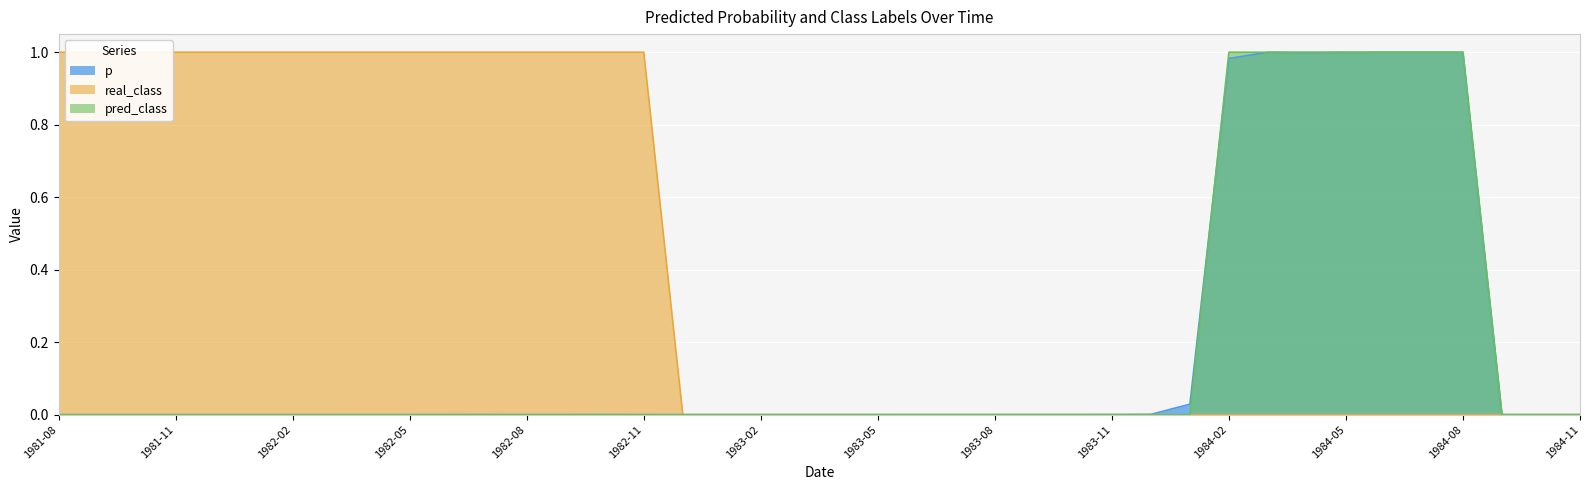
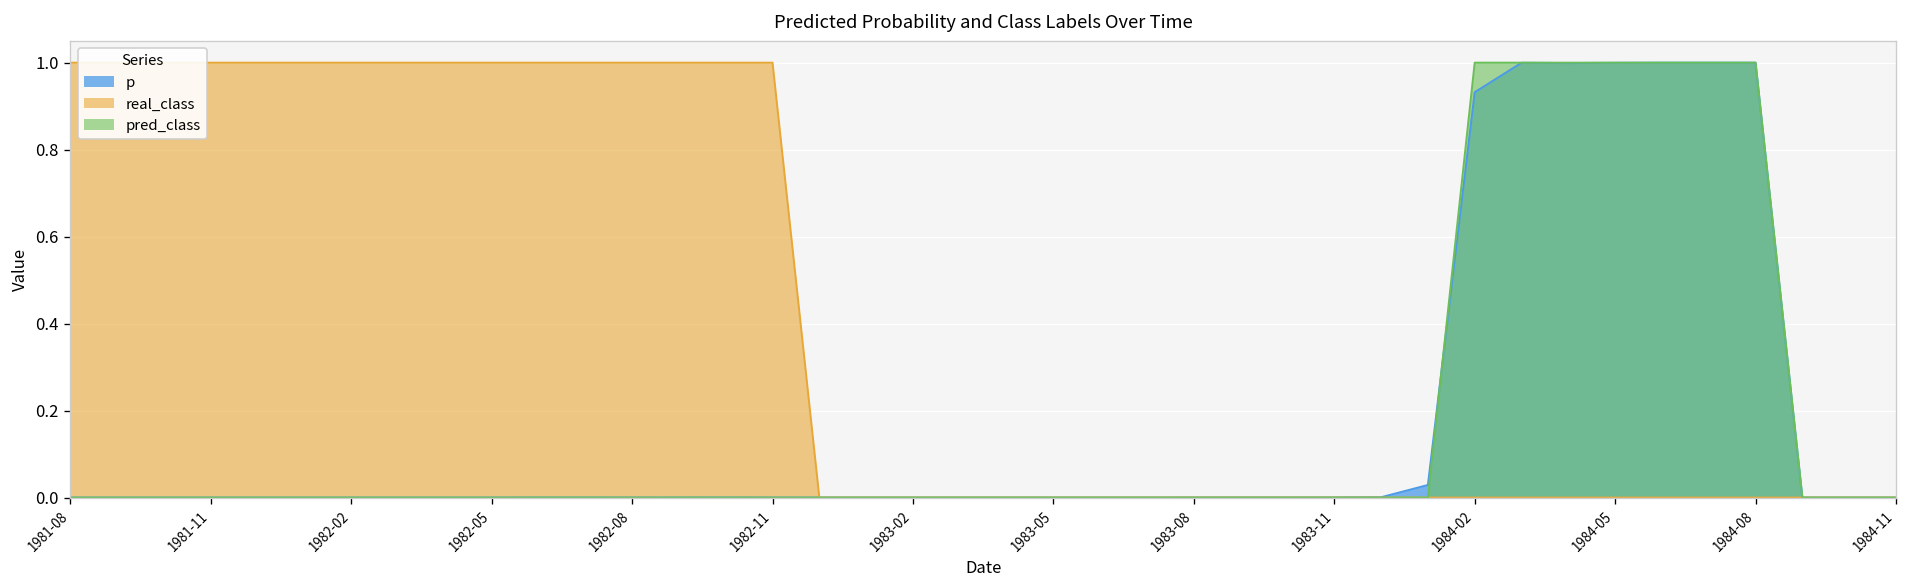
  {
    "p": {
-     "1984-02": 0.98
+     "1984-02": 0.93
    },
    "real_class": {
      "1981-08": 1.00,
      "1981-11": 1.00,
      "1982-02": 1.00,
      "1982-05": 1.00,
      "1982-08": 1.00,
      "1982-11": 1.00,
      "1984-02": 0.00,
      "1984-05": 0.00,
      "1984-08": 0.00
    },
    "pred_class": {
      "1984-02": 1.00
    }
  }
